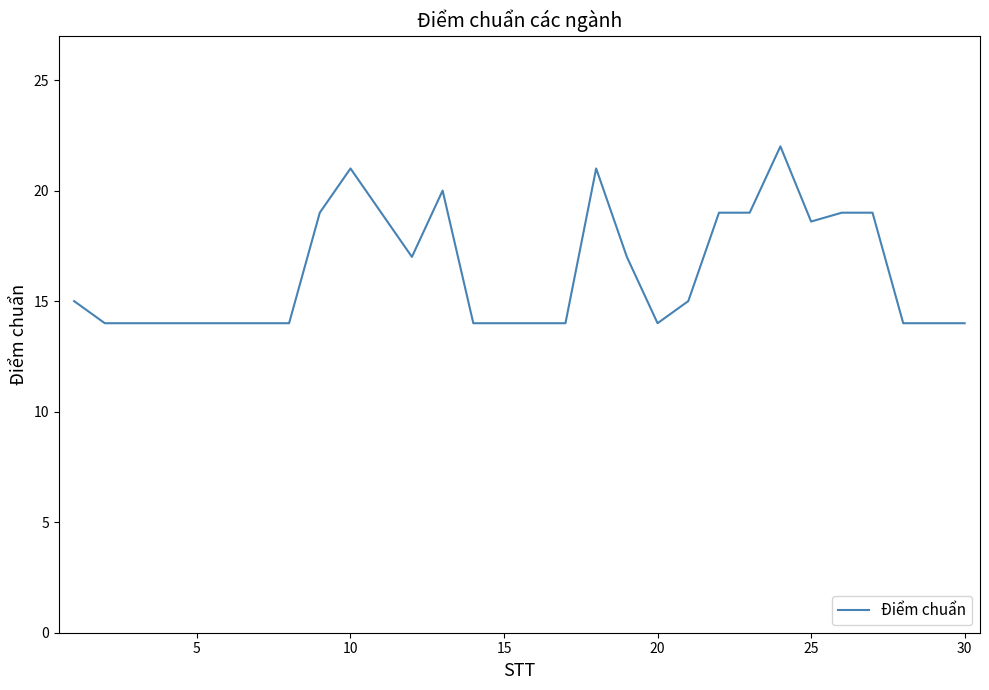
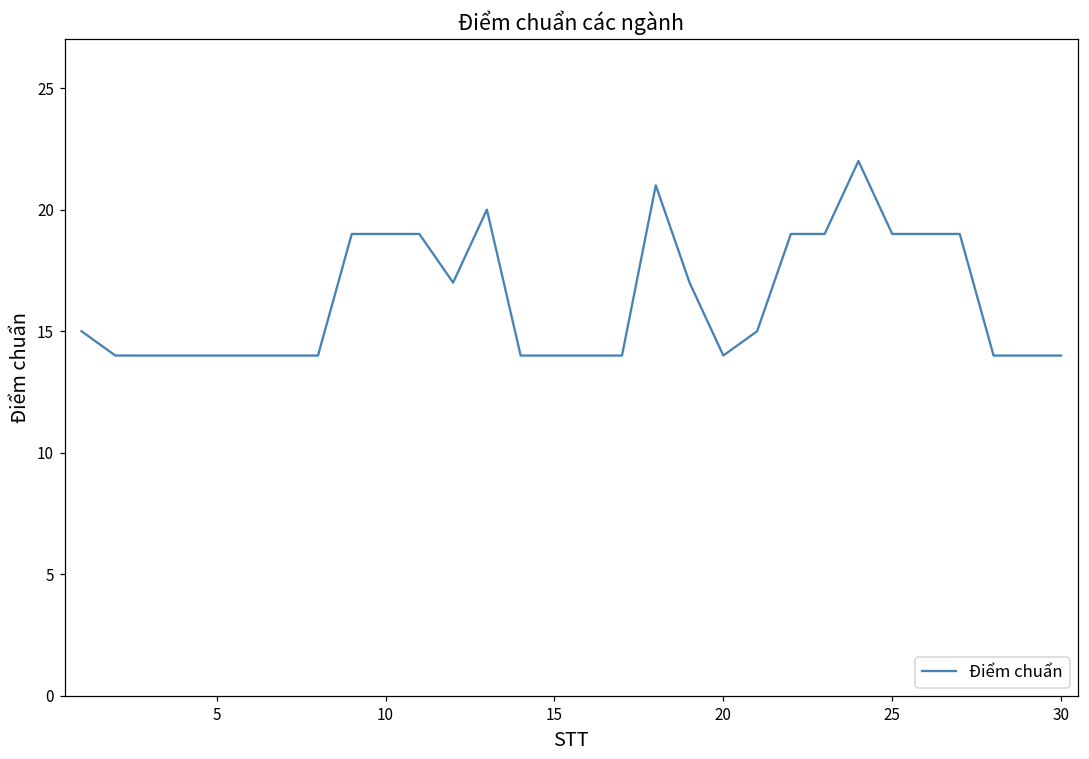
  {
    "5": 14.0,
-   "10": 21,
+   "10": 19,
    "15": 14.0,
    "20": 14.0,
-   "25": 18.6,
+   "25": 19.0,
    "30": 14.0
  }
